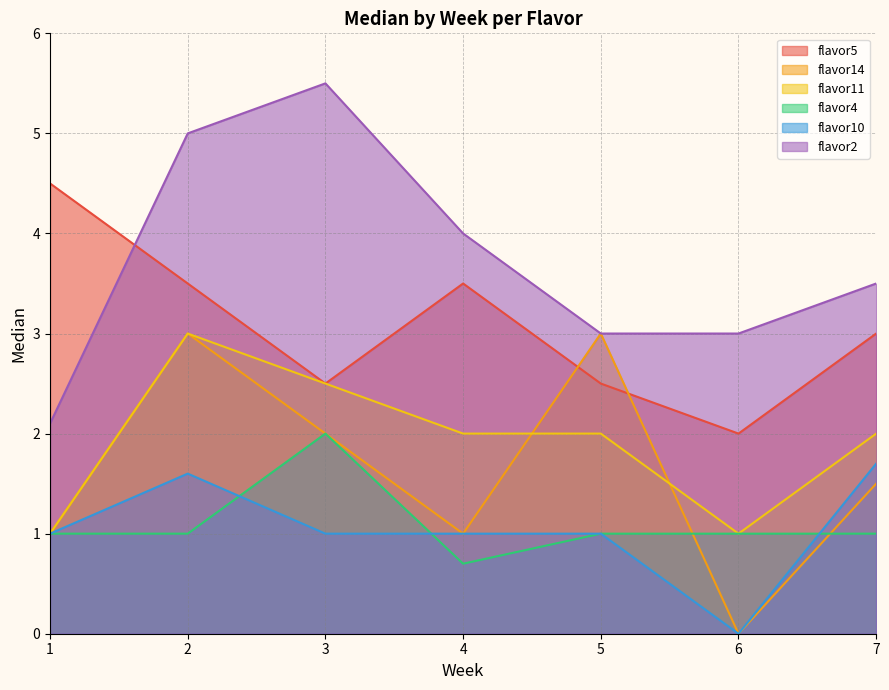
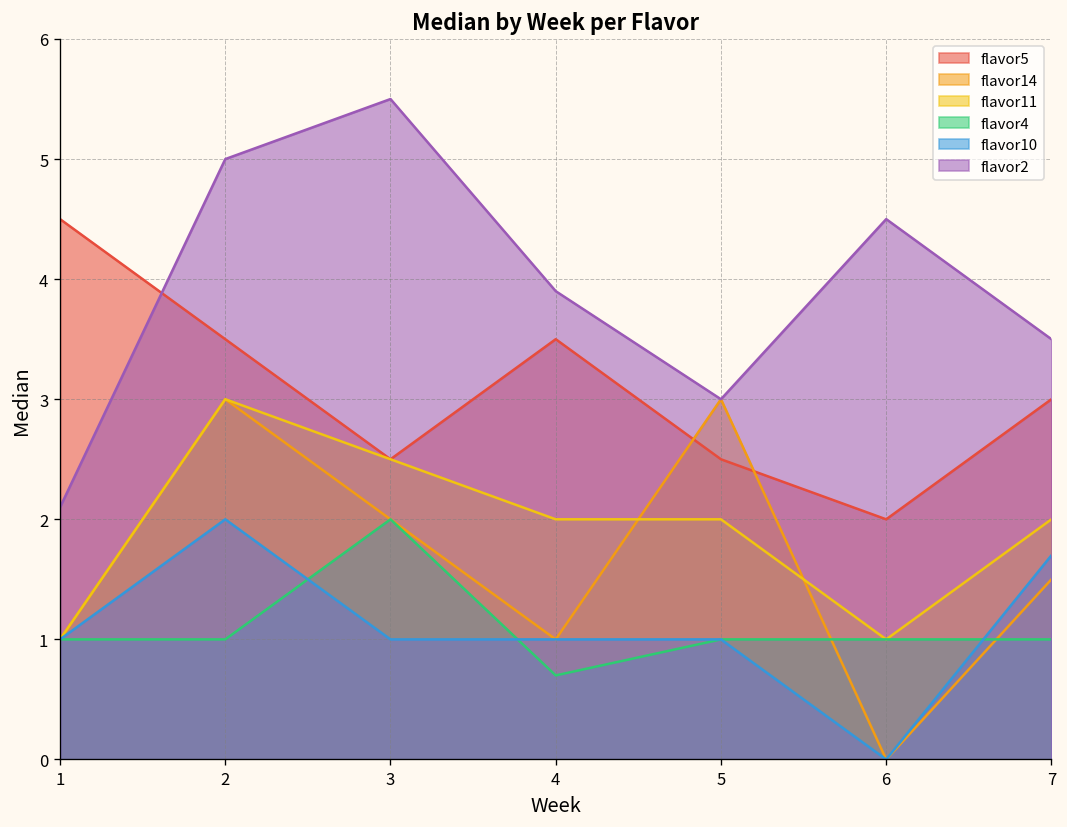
  {
    "flavor5": {
      "1": 4.5,
      "2": 3.5,
      "4": 3.5,
      "5": 2.5,
      "6": 2.0,
      "7": 3.0
    },
    "flavor4": {
      "2": 1.0,
      "4": 0.7,
      "7": 1.0
    },
    "flavor10": {
-     "2": 1.6,
+     "2": 2.0,
      "3": 1.0,
      "7": 1.7
    },
    "flavor2": {
      "1": 2.1,
      "2": 5.0,
      "3": 5.5,
-     "4": 4.0,
-     "6": 3.0,
+     "4": 3.9,
+     "6": 4.5,
      "7": 3.5
    }
  }
